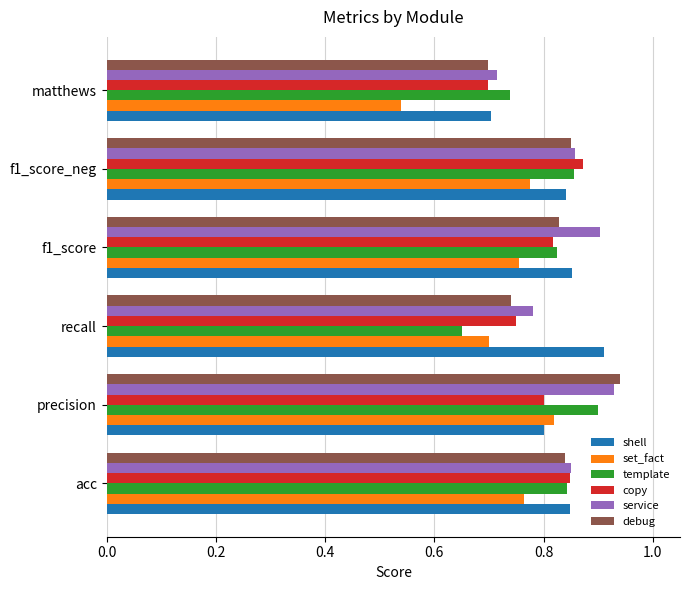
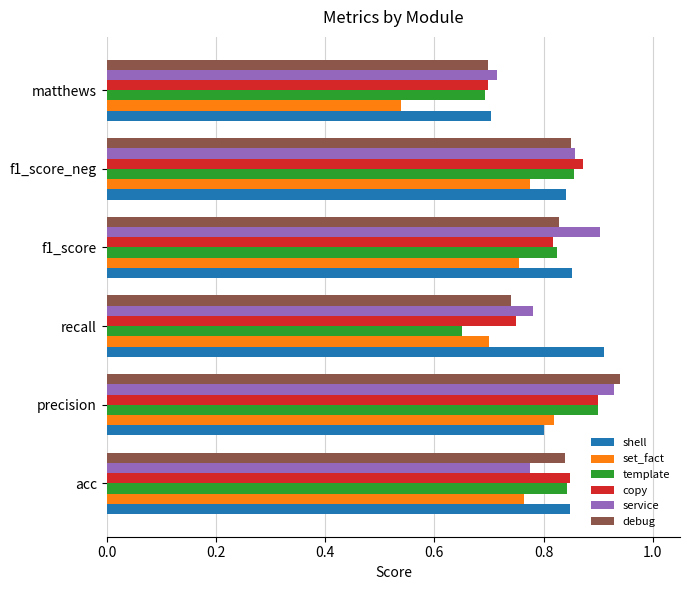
  {
    "shell": {
      "matthews": 0.70,
      "f1_score_neg": 0.84,
      "f1_score": 0.85,
      "recall": 0.91,
      "precision": 0.80,
      "acc": 0.85
    },
    "set_fact": {
      "matthews": 0.54,
      "f1_score_neg": 0.78,
      "f1_score": 0.76,
      "recall": 0.70,
      "precision": 0.82,
      "acc": 0.77
    },
    "template": {
-     "matthews": 0.74,
+     "matthews": 0.69,
      "f1_score_neg": 0.86,
      "f1_score": 0.82,
      "recall": 0.65,
      "precision": 0.90,
      "acc": 0.84
    },
    "copy": {
      "matthews": 0.7,
      "f1_score_neg": 0.87,
      "f1_score": 0.82,
      "recall": 0.75,
-     "precision": 0.8,
+     "precision": 0.9,
      "acc": 0.85
    },
    "service": {
      "matthews": 0.71,
      "f1_score_neg": 0.86,
      "f1_score": 0.90,
      "recall": 0.78,
      "precision": 0.93,
-     "acc": 0.85
+     "acc": 0.77
    },
    "debug": {
      "matthews": 0.70,
      "f1_score_neg": 0.85,
      "f1_score": 0.83,
      "recall": 0.74,
      "precision": 0.94,
      "acc": 0.84
    }
  }
